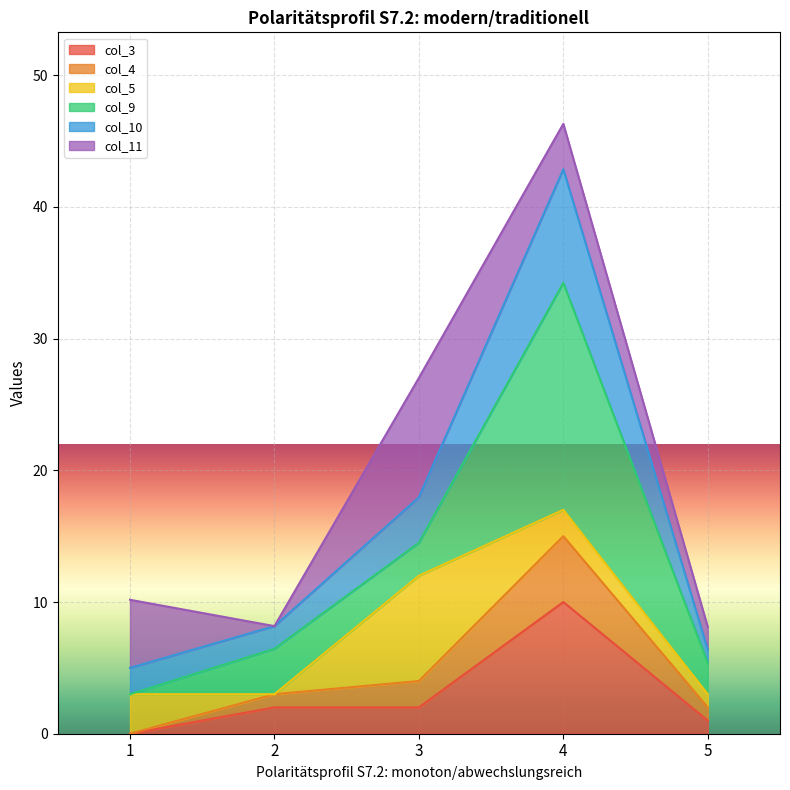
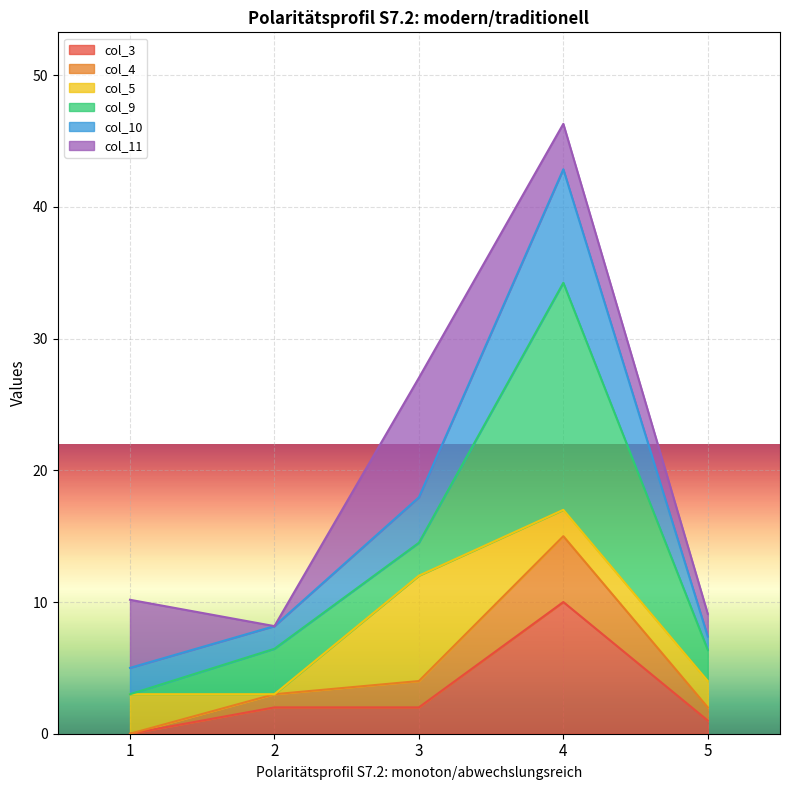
  {
    "col_5": {
      "3": 8,
      "4": 2,
-     "5": 1
+     "5": 2
    },
    "col_9": {
      "2": 3.5,
      "3": 2.5,
      "4": 17.2,
      "5": 2.4
    },
    "col_10": {
      "1": 2,
      "3": 3.4,
      "4": 8.6,
      "5": 1
    },
    "col_11": {
      "1": 5,
      "3": 9,
      "4": 3.5,
      "5": 1.7
    }
  }
